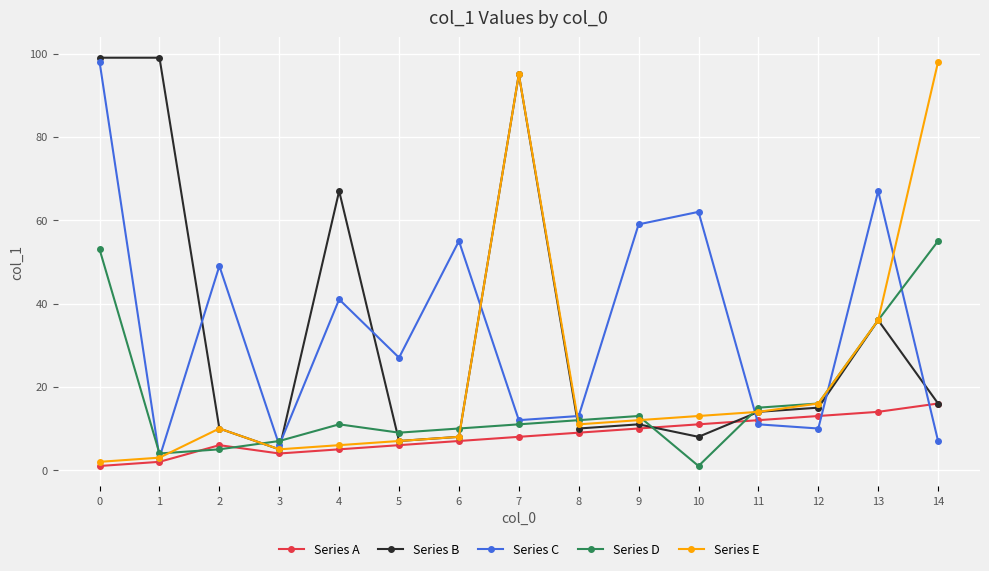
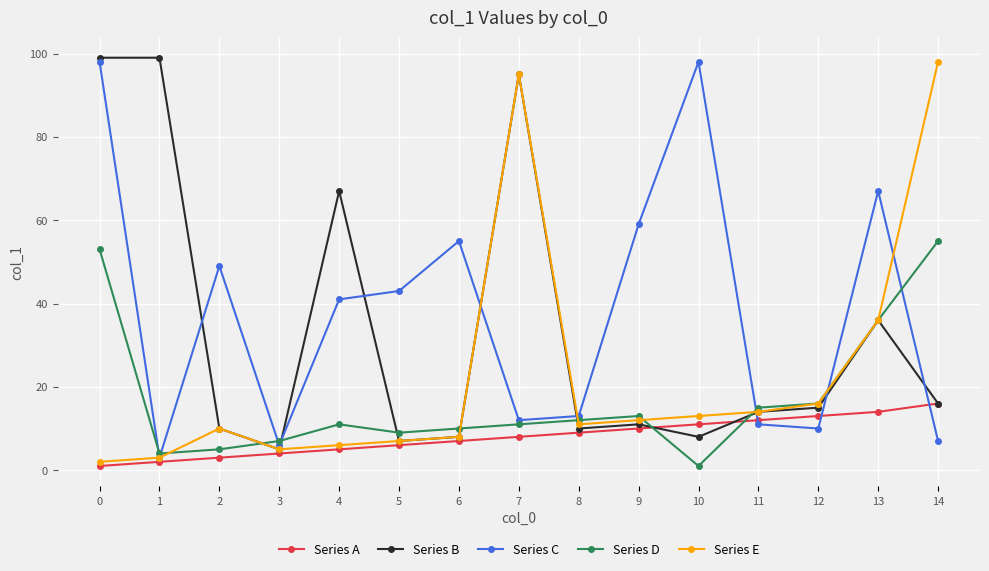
  {
    "Series A": {
      "0": 1,
      "1": 2,
-     "2": 6,
+     "2": 3,
      "3": 4,
      "4": 5,
      "5": 6,
      "6": 7,
      "7": 8,
      "8": 9,
      "9": 10,
      "10": 11,
      "11": 12,
      "12": 13,
      "13": 14
    },
    "Series B": {
      "0": 99,
      "1": 99,
      "4": 67,
      "8": 10,
      "9": 11,
      "10": 8,
      "12": 15
    },
    "Series C": {
      "0": 98,
      "2": 49,
      "3": 6,
      "4": 41,
-     "5": 27,
+     "5": 43,
      "6": 55,
      "7": 12,
      "8": 13,
      "9": 59,
-     "10": 62,
+     "10": 98,
      "11": 11,
      "12": 10,
      "13": 67,
      "14": 7
    },
    "Series D": {
      "0": 53,
      "1": 4,
      "2": 5,
      "3": 7,
      "4": 11,
      "5": 9,
      "6": 10,
      "7": 11,
      "8": 12,
      "9": 13,
      "10": 1,
      "11": 15,
      "14": 55
    },
    "Series E": {
      "0": 2,
      "4": 6,
      "8": 11,
      "9": 12,
      "10": 13,
      "14": 98
    }
  }
